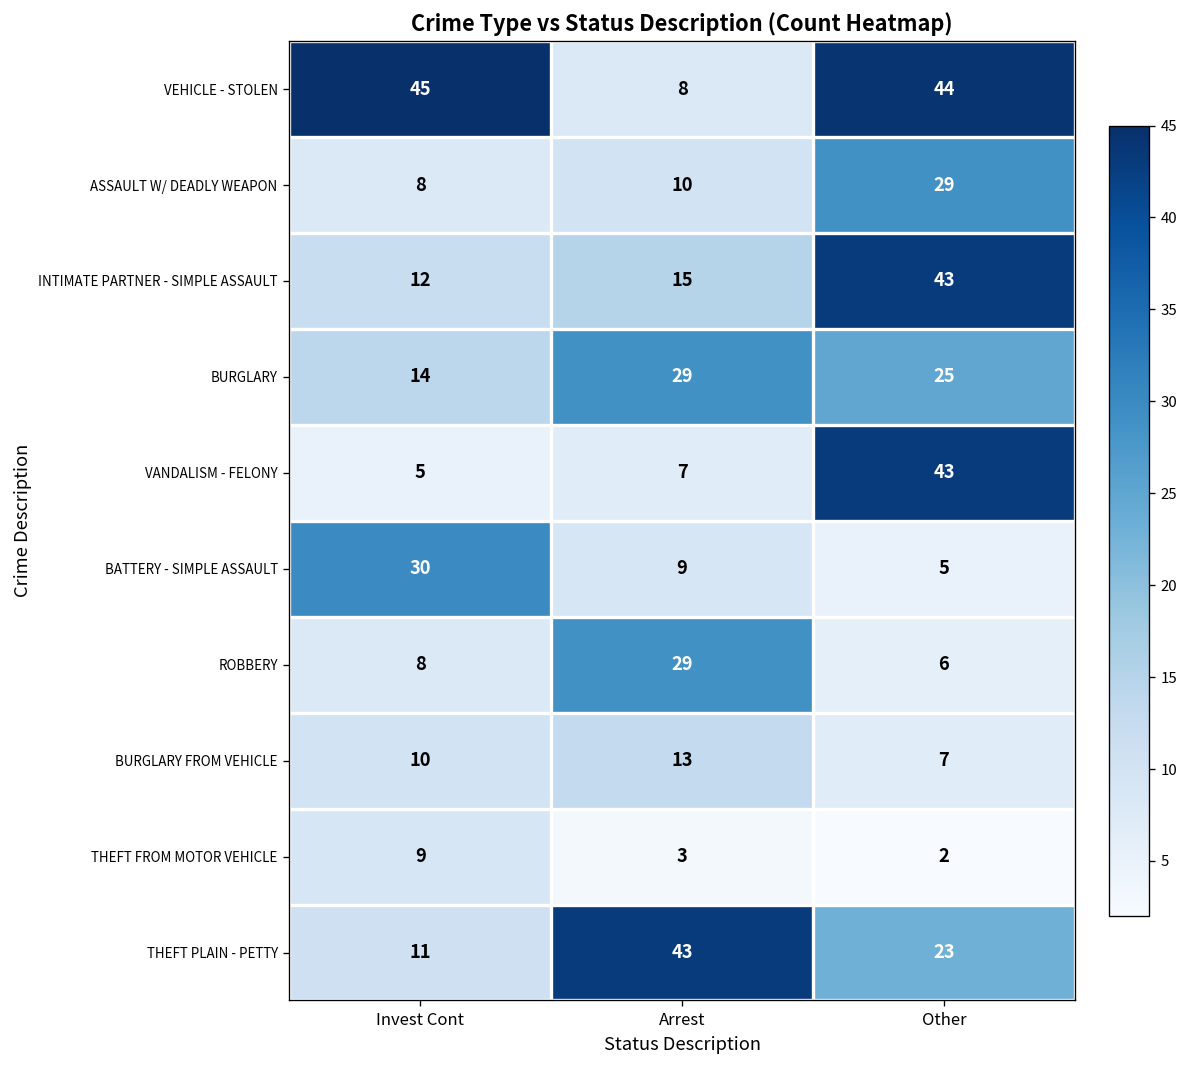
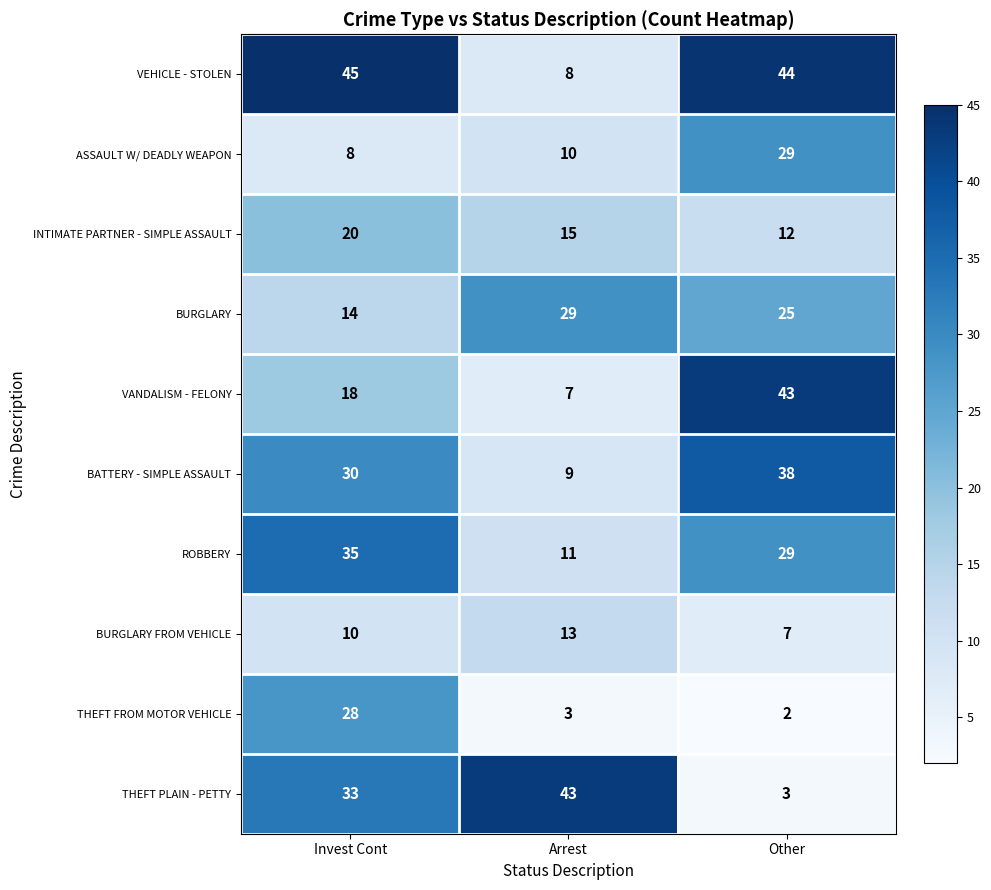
  {
    "VEHICLE - STOLEN": {
      "Invest Cont": 45,
      "Arrest": 8,
      "Other": 44
    },
    "ASSAULT W/ DEADLY WEAPON": {
      "Invest Cont": 8,
      "Arrest": 10,
      "Other": 29
    },
    "INTIMATE PARTNER - SIMPLE ASSAULT": {
-     "Invest Cont": 12,
+     "Invest Cont": 20,
      "Arrest": 15,
-     "Other": 43
+     "Other": 12
    },
    "BURGLARY": {
      "Invest Cont": 14,
      "Arrest": 29,
      "Other": 25
    },
    "VANDALISM - FELONY": {
-     "Invest Cont": 5,
+     "Invest Cont": 18,
      "Arrest": 7,
      "Other": 43
    },
    "BATTERY - SIMPLE ASSAULT": {
      "Invest Cont": 30,
      "Arrest": 9,
-     "Other": 5
+     "Other": 38
    },
    "ROBBERY": {
-     "Invest Cont": 8,
-     "Arrest": 29,
-     "Other": 6
+     "Invest Cont": 35,
+     "Arrest": 11,
+     "Other": 29
    },
    "BURGLARY FROM VEHICLE": {
      "Invest Cont": 10,
      "Arrest": 13,
      "Other": 7
    },
    "THEFT FROM MOTOR VEHICLE": {
-     "Invest Cont": 9,
+     "Invest Cont": 28,
      "Arrest": 3,
      "Other": 2
    },
    "THEFT PLAIN - PETTY": {
-     "Invest Cont": 11,
+     "Invest Cont": 33,
      "Arrest": 43,
-     "Other": 23
+     "Other": 3
    }
  }
